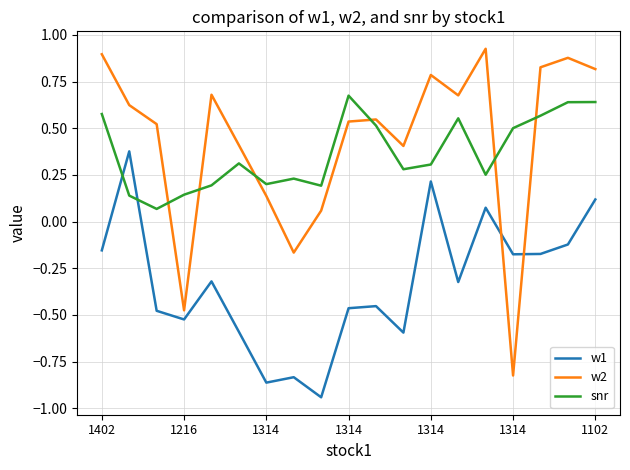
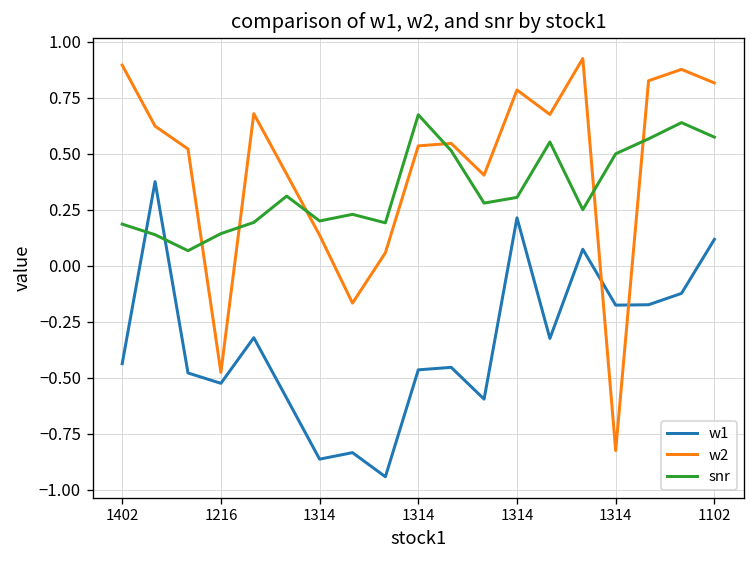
  {
    "w1": {
-     "1402": -0.15,
+     "1402": -0.44,
      "1216": -0.52,
      "1102": 0.12
    },
    "w2": {
      "1402": 0.90,
      "1216": -0.48,
      "1102": 0.82
    },
    "snr": {
-     "1402": 0.58,
+     "1402": 0.19,
      "1216": 0.14,
-     "1102": 0.64
+     "1102": 0.57
    }
  }
